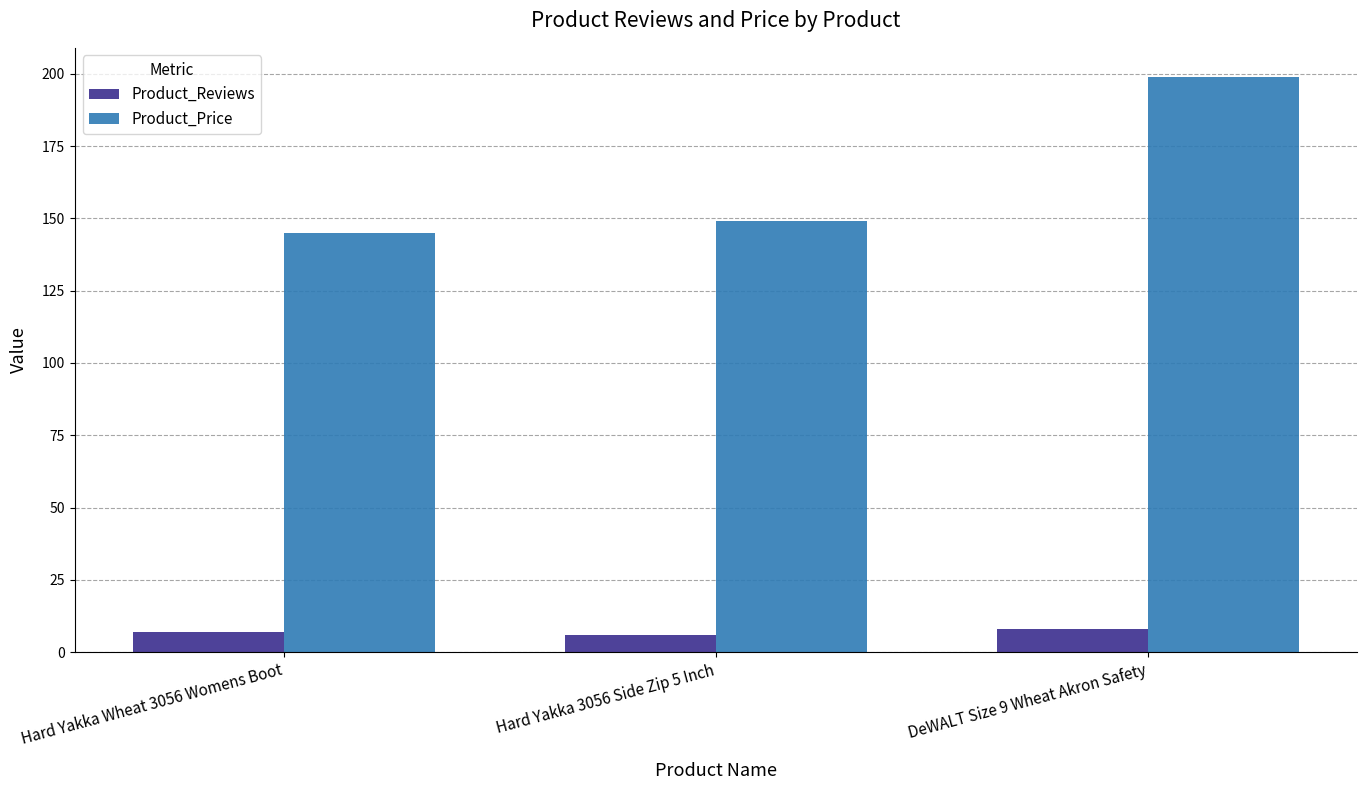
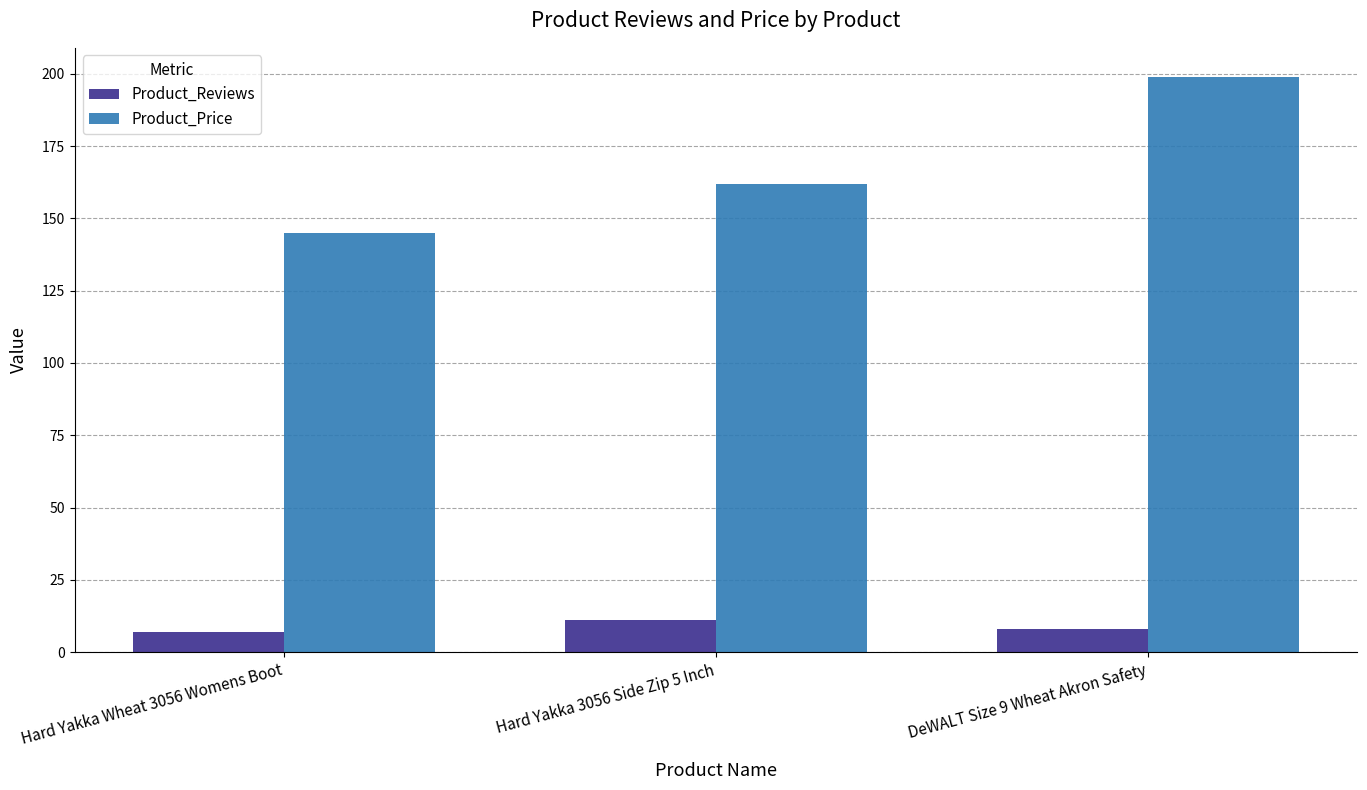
  {
    "Product_Reviews": {
      "Hard Yakka Wheat 3056 Womens Boot": 7,
-     "Hard Yakka 3056 Side Zip 5 Inch": 6,
+     "Hard Yakka 3056 Side Zip 5 Inch": 11,
      "DeWALT Size 9 Wheat Akron Safety": 8
    },
    "Product_Price": {
      "Hard Yakka Wheat 3056 Womens Boot": 145,
-     "Hard Yakka 3056 Side Zip 5 Inch": 149,
+     "Hard Yakka 3056 Side Zip 5 Inch": 162,
      "DeWALT Size 9 Wheat Akron Safety": 199
    }
  }
